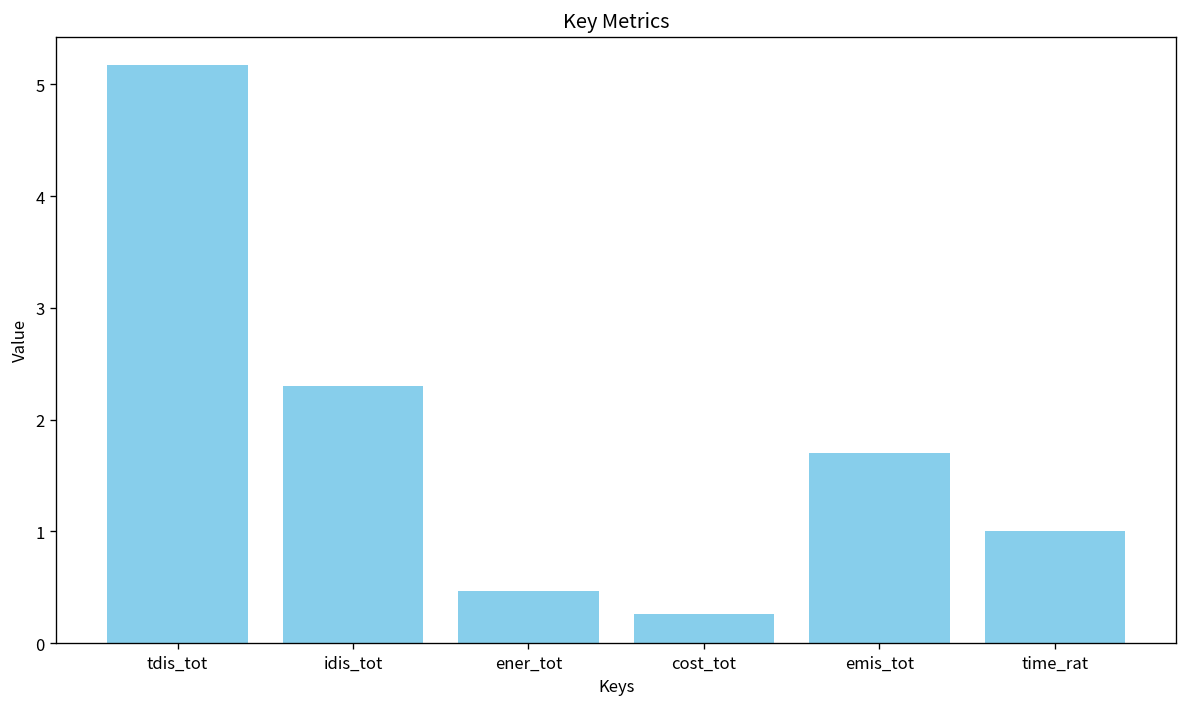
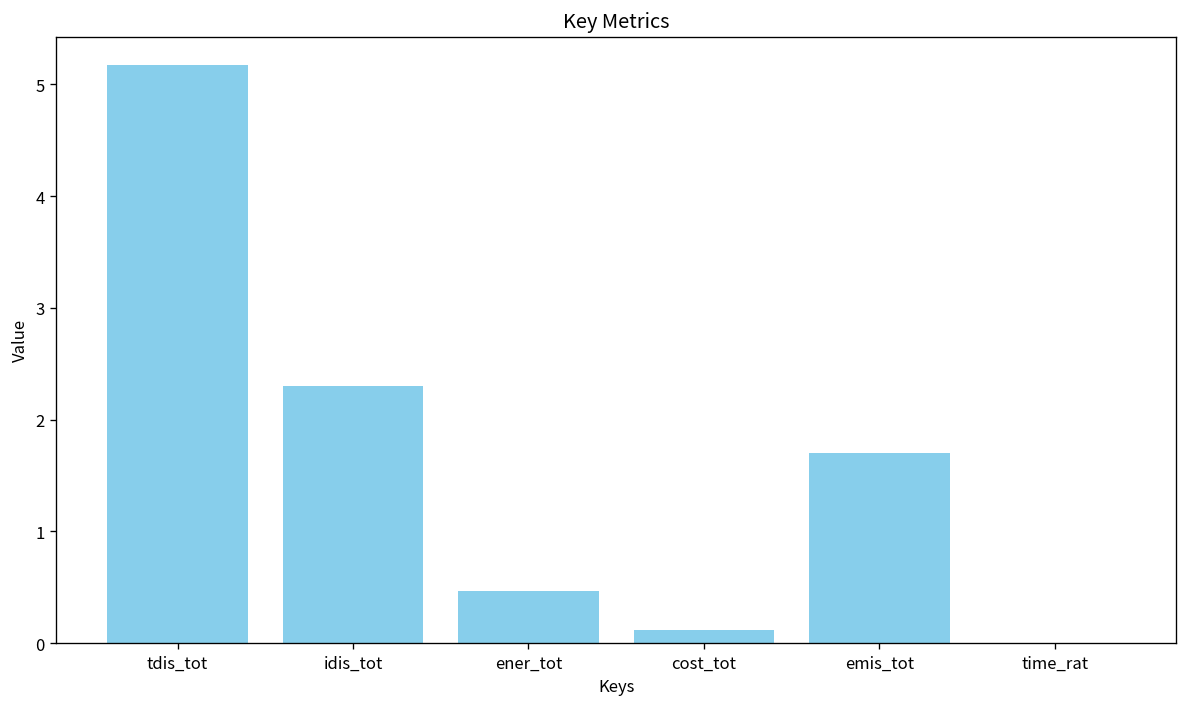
  {
    "tdis_tot": 5.2,
    "idis_tot": 2.3,
    "ener_tot": 0.5,
-   "cost_tot": 0.3,
+   "cost_tot": 0.1,
    "emis_tot": 1.7,
-   "time_rat": 1
+   "time_rat": 0
  }
